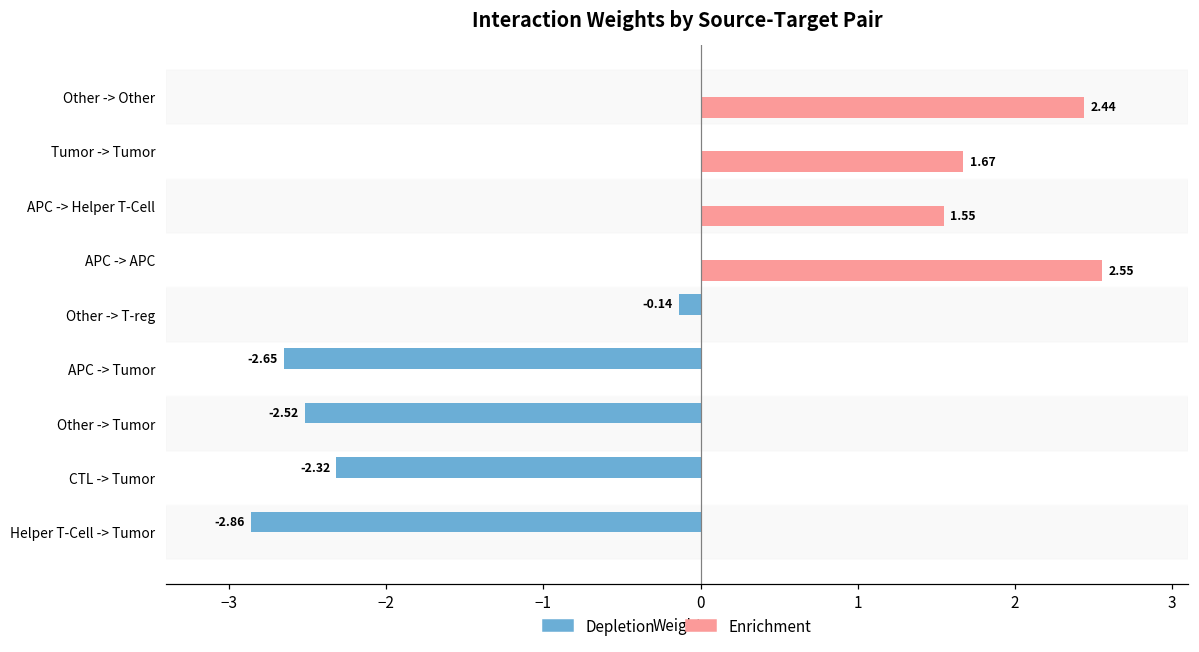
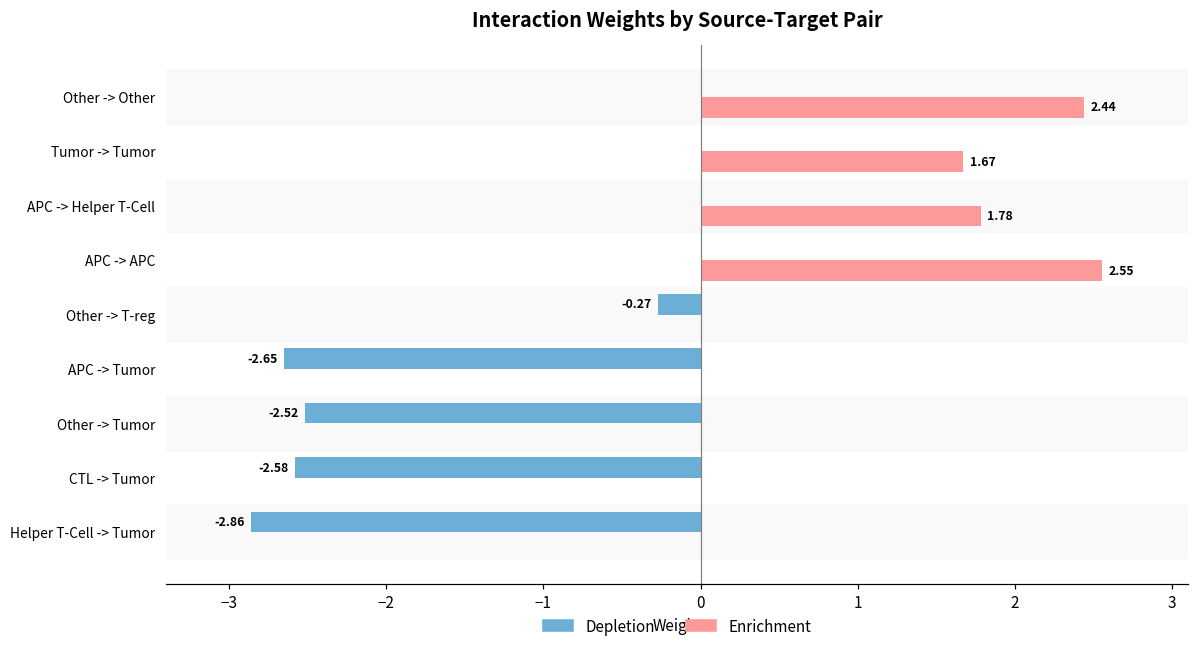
  {
    "Depletion": {
-     "Other -> T-reg": -0.14,
+     "Other -> T-reg": -0.27,
      "APC -> Tumor": -2.65,
      "Other -> Tumor": -2.52,
-     "CTL -> Tumor": -2.32,
+     "CTL -> Tumor": -2.58,
      "Helper T-Cell -> Tumor": -2.86
    },
    "Enrichment": {
      "Other -> Other": 2.44,
      "Tumor -> Tumor": 1.67,
-     "APC -> Helper T-Cell": 1.55,
+     "APC -> Helper T-Cell": 1.78,
      "APC -> APC": 2.55
    }
  }
